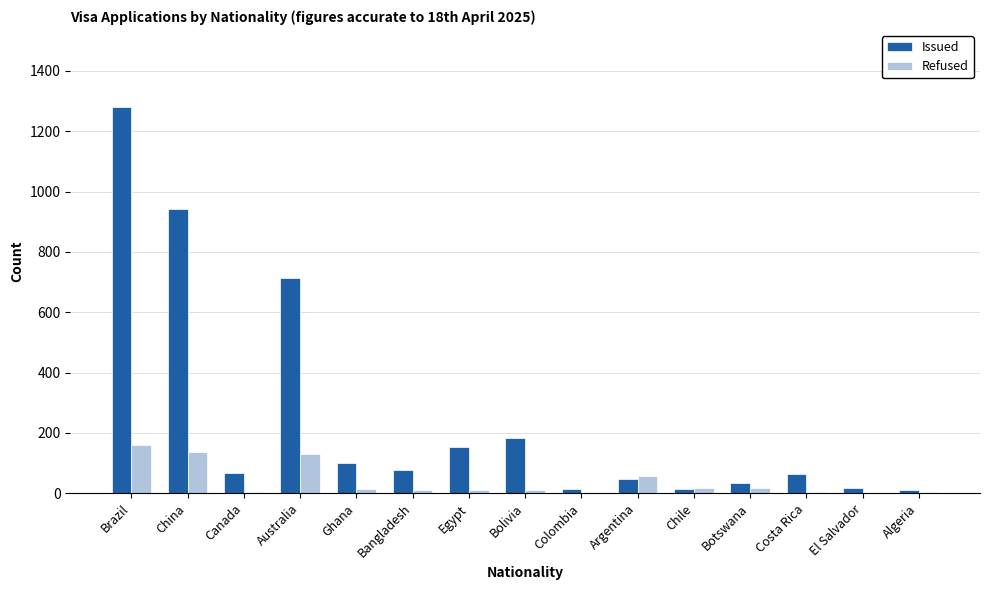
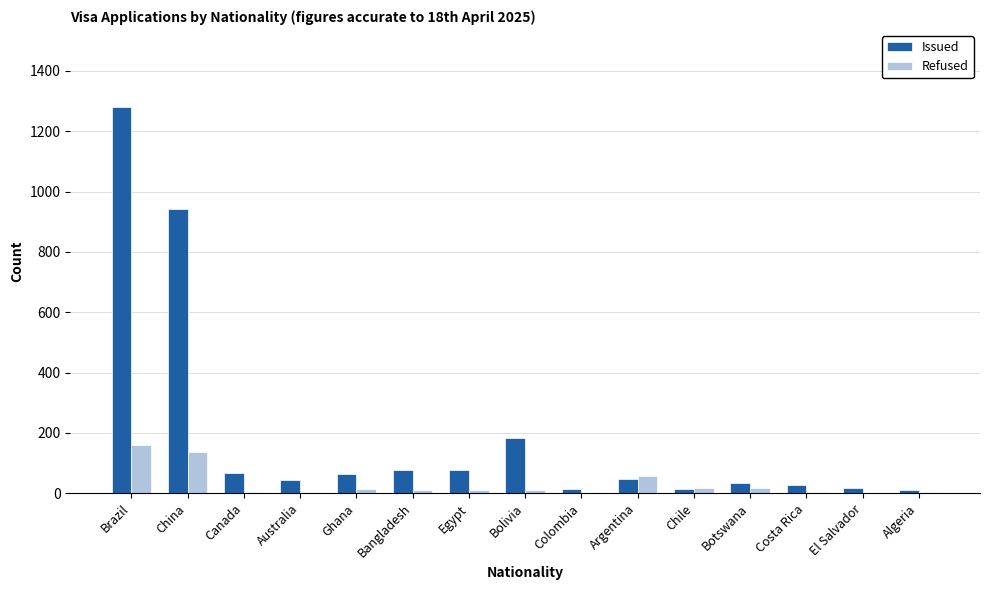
  {
    "Issued": {
      "Brazil": 1280,
      "China": 940,
      "Canada": 70,
-     "Australia": 710,
-     "Ghana": 100,
+     "Australia": 50,
+     "Ghana": 60,
      "Bangladesh": 80,
-     "Egypt": 150,
+     "Egypt": 80,
      "Bolivia": 180,
      "Colombia": 10,
      "Argentina": 50,
      "Chile": 10,
      "Botswana": 30,
-     "Costa Rica": 70,
+     "Costa Rica": 30,
      "El Salvador": 20,
      "Algeria": 10
    },
    "Refused": {
      "Brazil": 160,
      "China": 140,
-     "Australia": 130,
+     "Australia": 10,
      "Ghana": 10,
      "Bangladesh": 10,
      "Egypt": 10,
      "Bolivia": 10,
      "Argentina": 60,
      "Chile": 20,
      "Botswana": 20,
      "El Salvador": 0
    }
  }
